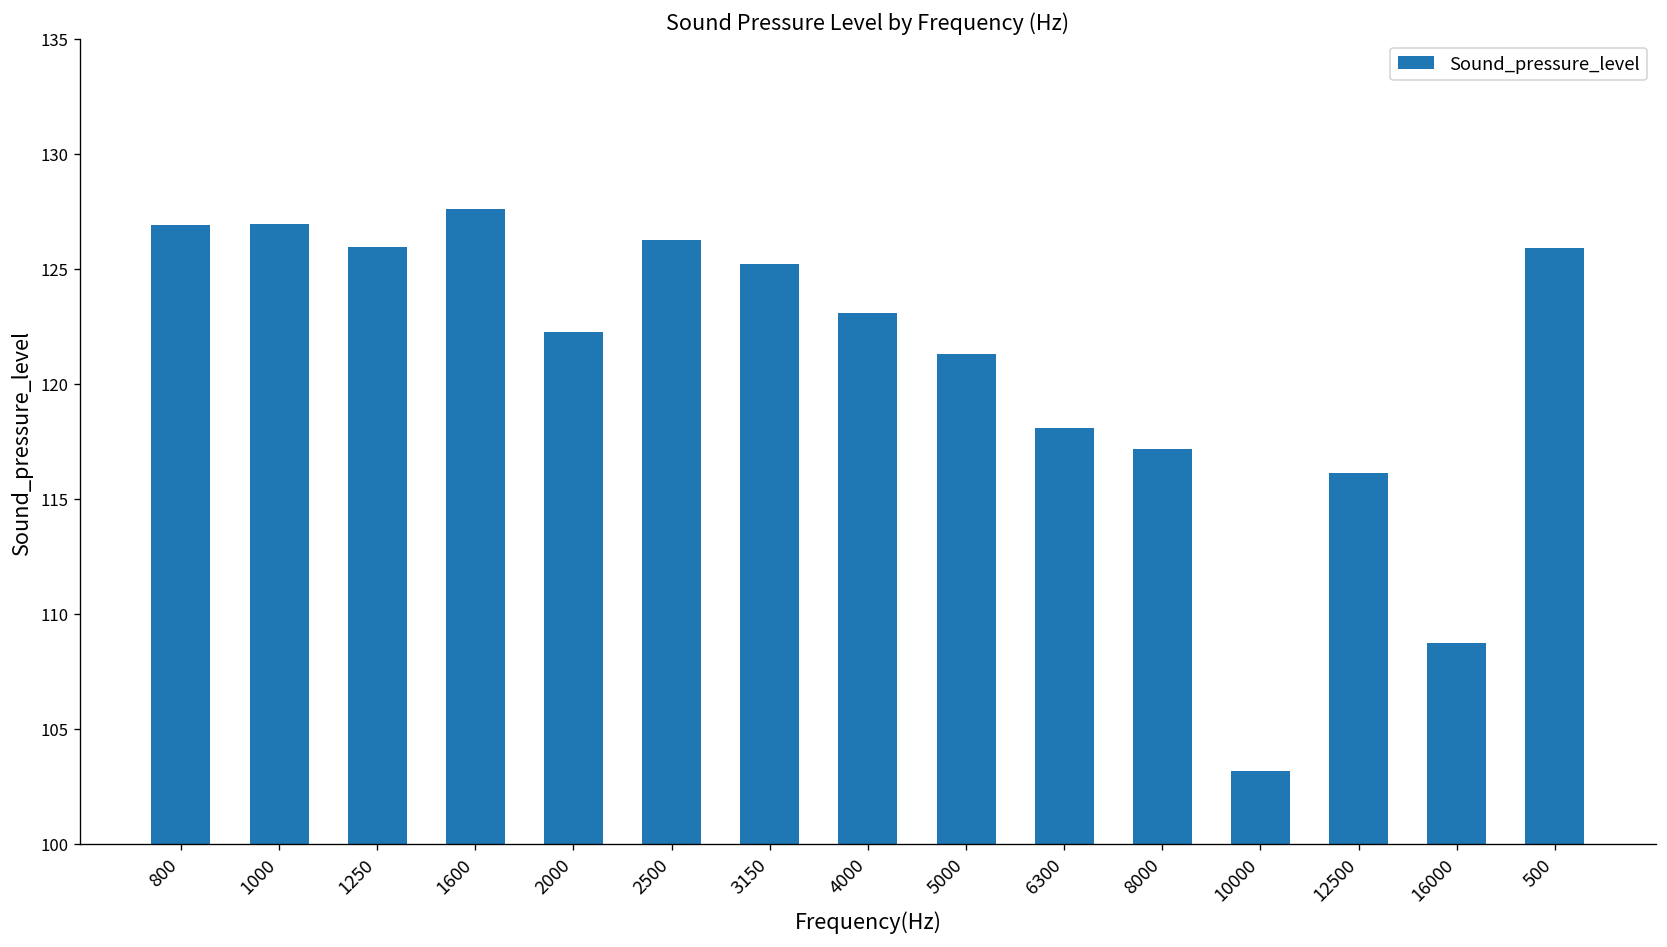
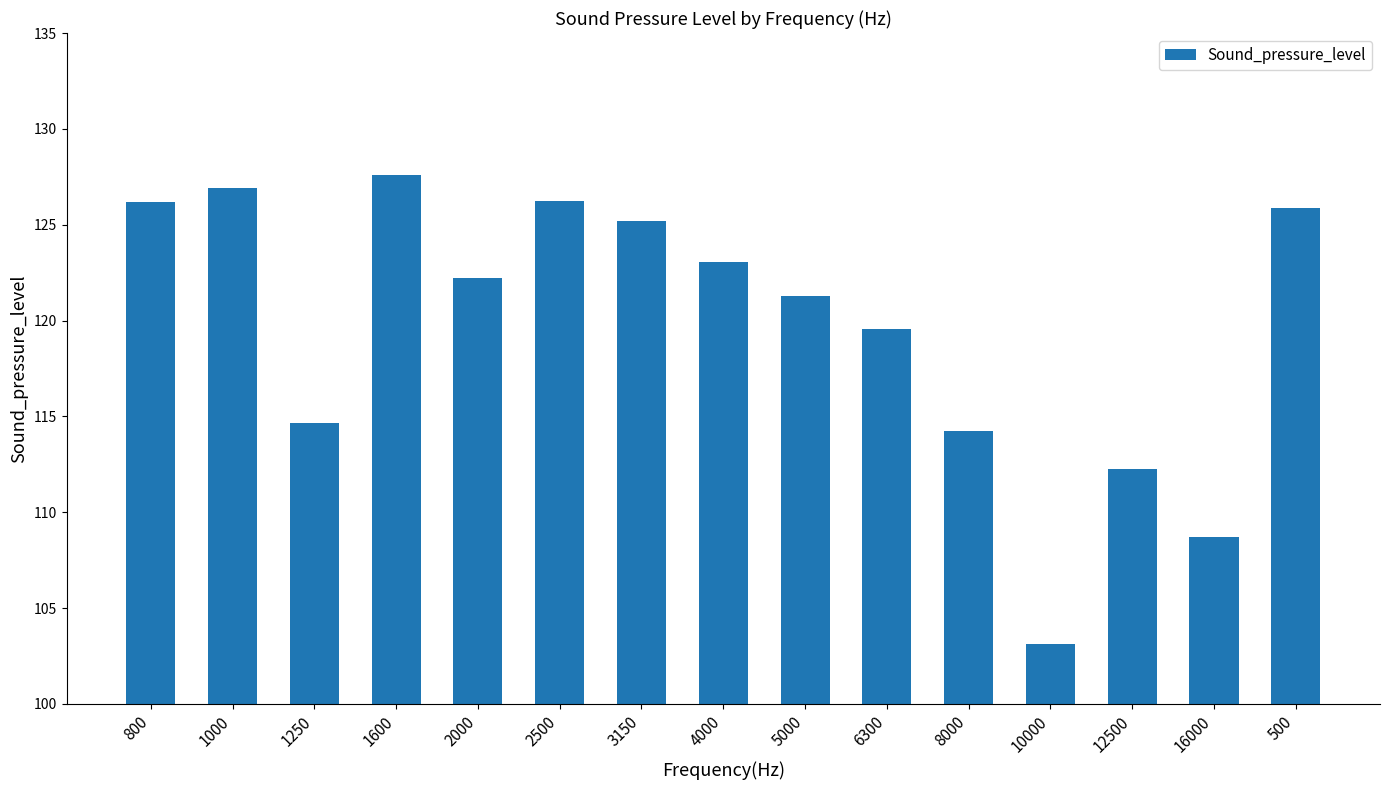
  {
-   "800": 126.9,
+   "800": 126.2,
    "1000": 126.9,
-   "1250": 126.0,
+   "1250": 114.7,
    "1600": 127.6,
    "2000": 122.2,
    "2500": 126.2,
    "3150": 125.2,
    "4000": 123.1,
    "5000": 121.3,
-   "6300": 118.1,
-   "8000": 117.2,
+   "6300": 119.5,
+   "8000": 114.2,
    "10000": 103.2,
-   "12500": 116.1,
+   "12500": 112.2,
    "16000": 108.7,
    "500": 125.9
  }
